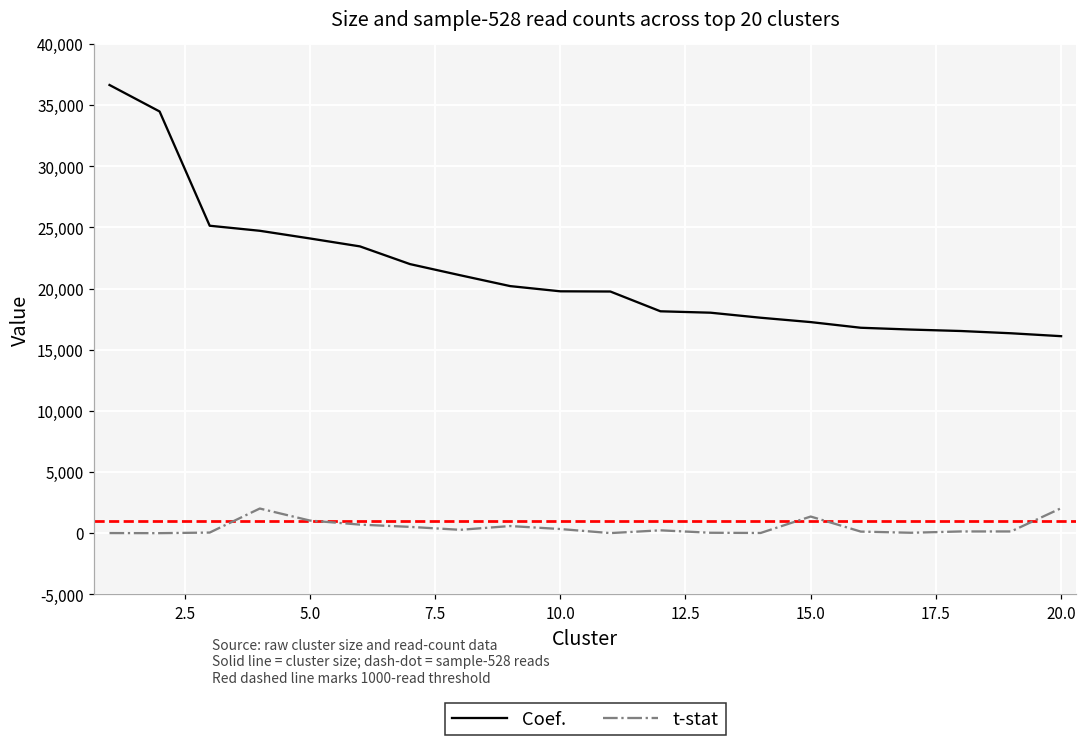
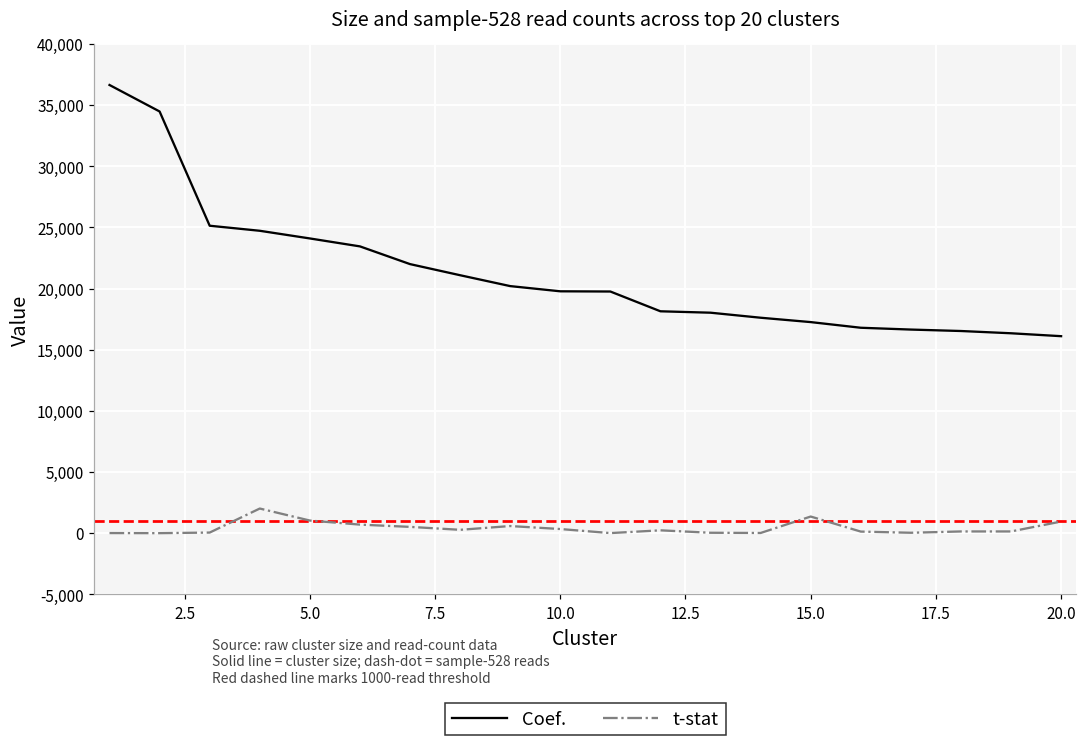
  {
    "Coef.": {
      "5.0": "24,100",
      "10.0": "19,800",
      "15.0": "17,300",
      "20.0": "16,100"
    },
    "t-stat": {
      "5.0": "1,000",
      "10.0": "300",
      "15.0": "1,400",
-     "20.0": "2,000"
+     "20.0": "1,000"
    }
  }
